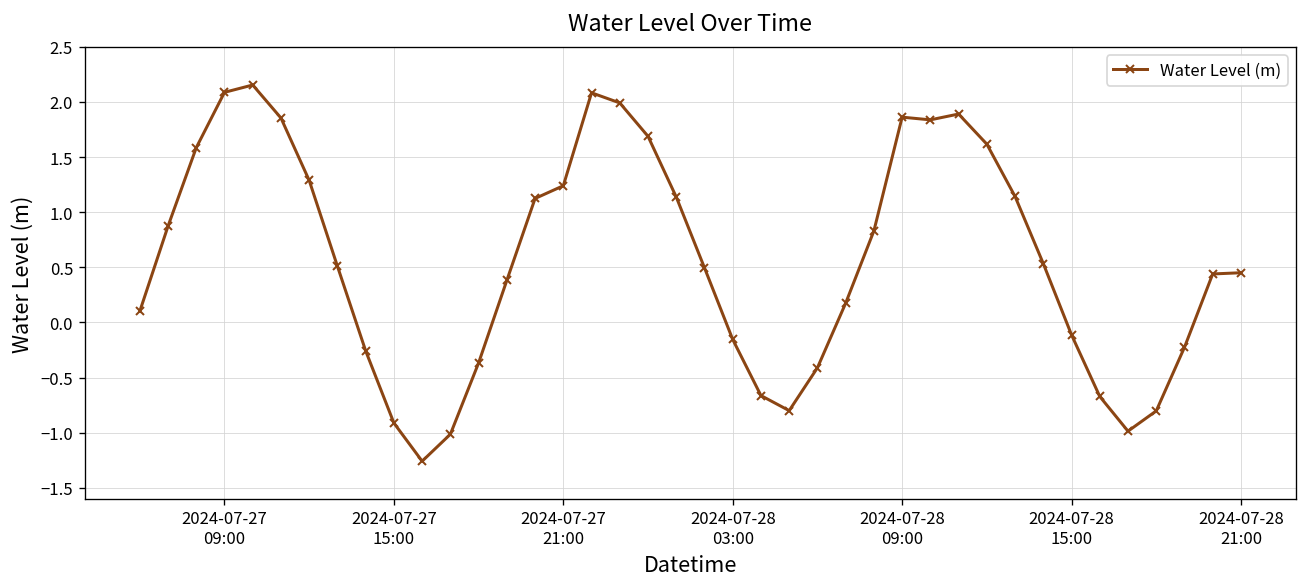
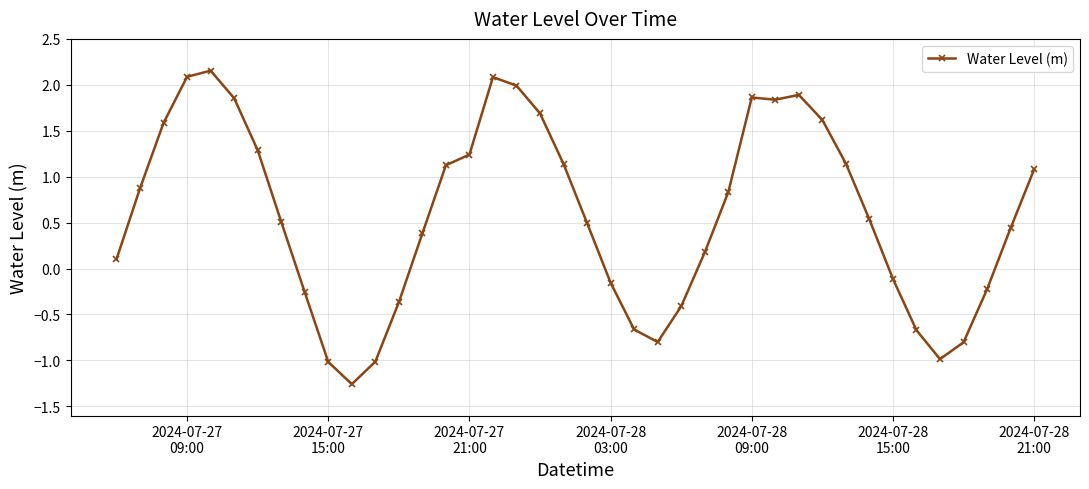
  {
    "2024-07-27 09:00": 2.1,
-   "2024-07-27 15:00": -0.9,
+   "2024-07-27 15:00": -1.0,
    "2024-07-27 21:00": 1.2,
    "2024-07-28 03:00": -0.2,
    "2024-07-28 09:00": 1.9,
    "2024-07-28 15:00": -0.1,
-   "2024-07-28 21:00": 0.5
+   "2024-07-28 21:00": 1.1
  }
